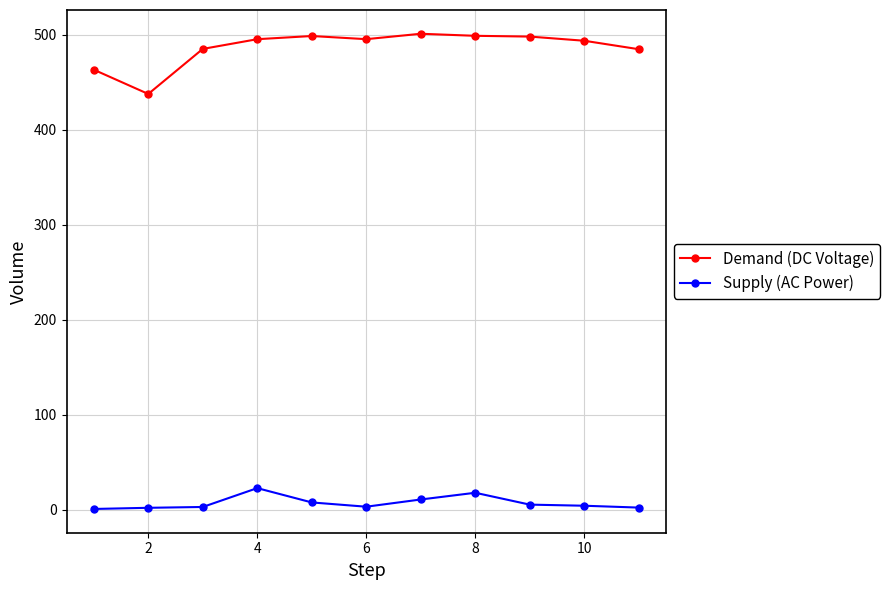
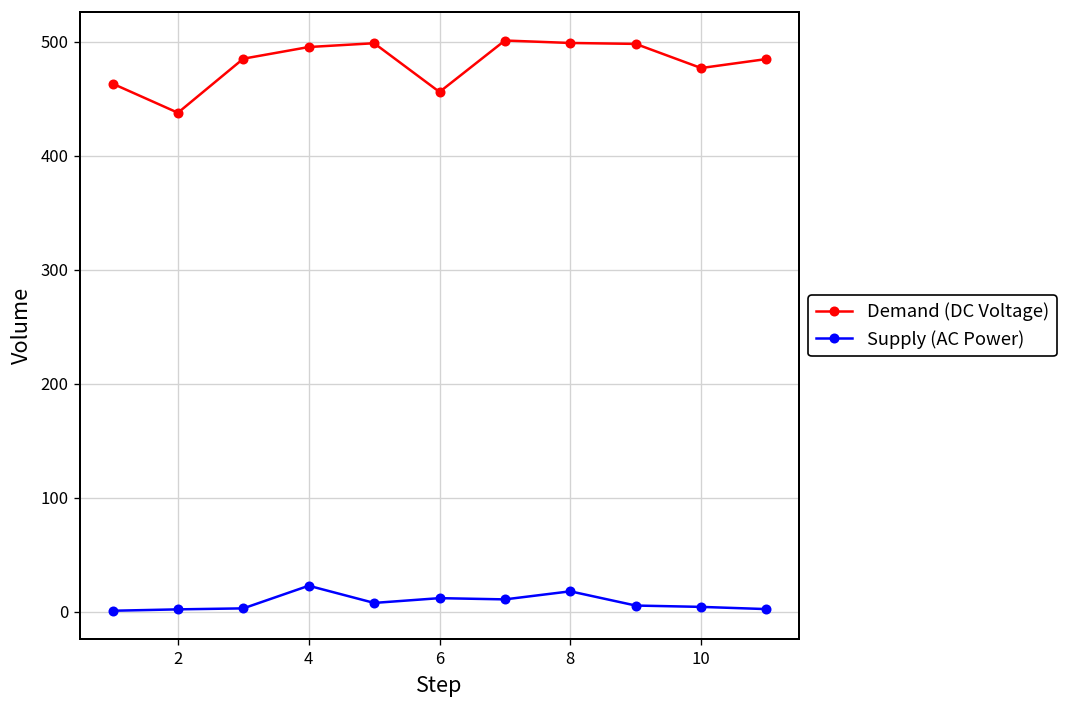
  {
    "Demand (DC Voltage)": {
      "2": 440,
      "4": 500,
-     "6": 500,
+     "6": 460,
      "8": 500,
-     "10": 490
+     "10": 480
    },
    "Supply (AC Power)": {
      "2": 0,
      "4": 20,
-     "6": 0,
+     "6": 10,
      "8": 20,
      "10": 0
    }
  }
